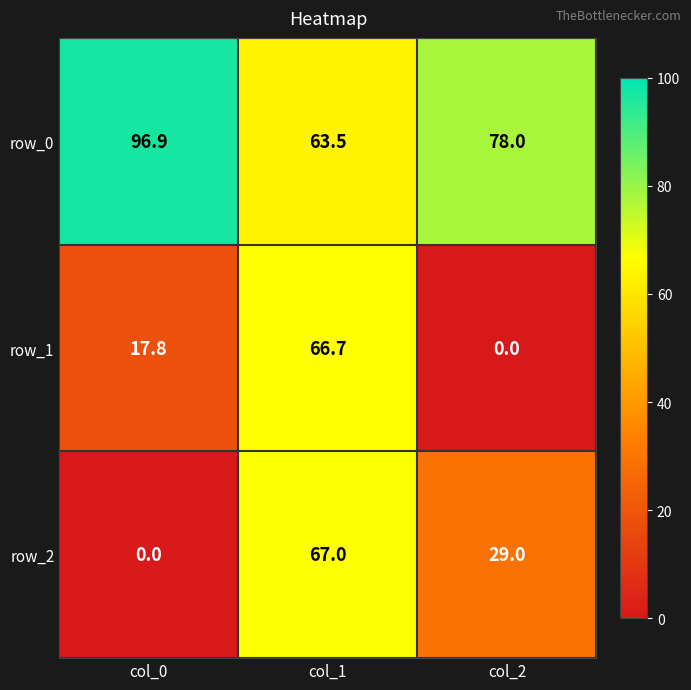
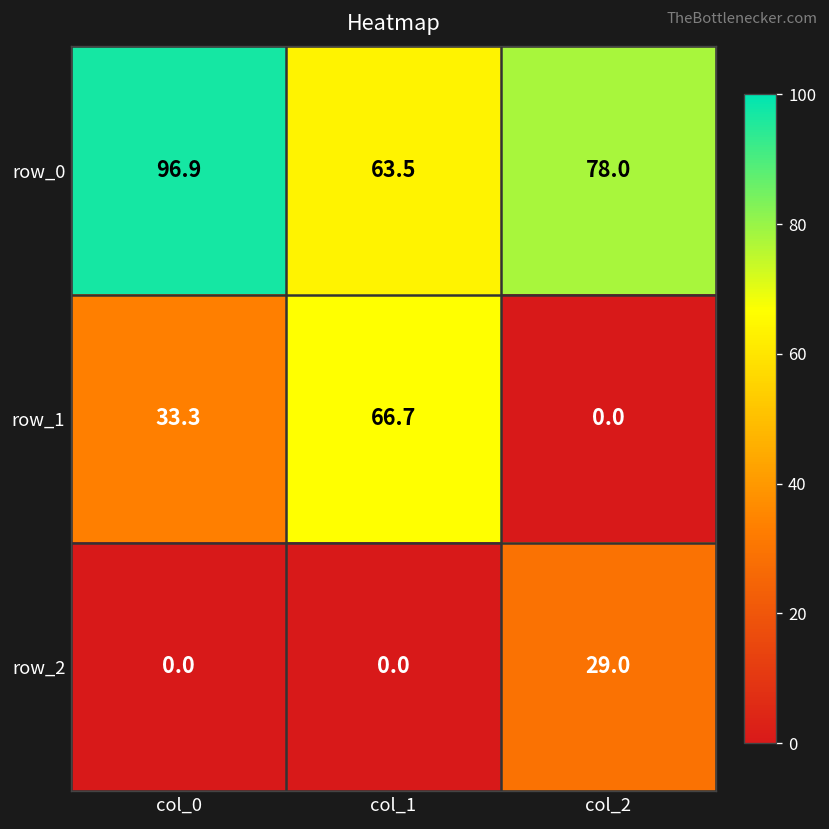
  {
    "row_0": {
      "col_0": 96.9,
      "col_1": 63.5,
      "col_2": 78.0
    },
    "row_1": {
-     "col_0": 17.8,
+     "col_0": 33.3,
      "col_1": 66.7,
      "col_2": 0.0
    },
    "row_2": {
      "col_0": 0.0,
-     "col_1": 67.0,
+     "col_1": 0.0,
      "col_2": 29.0
    }
  }
